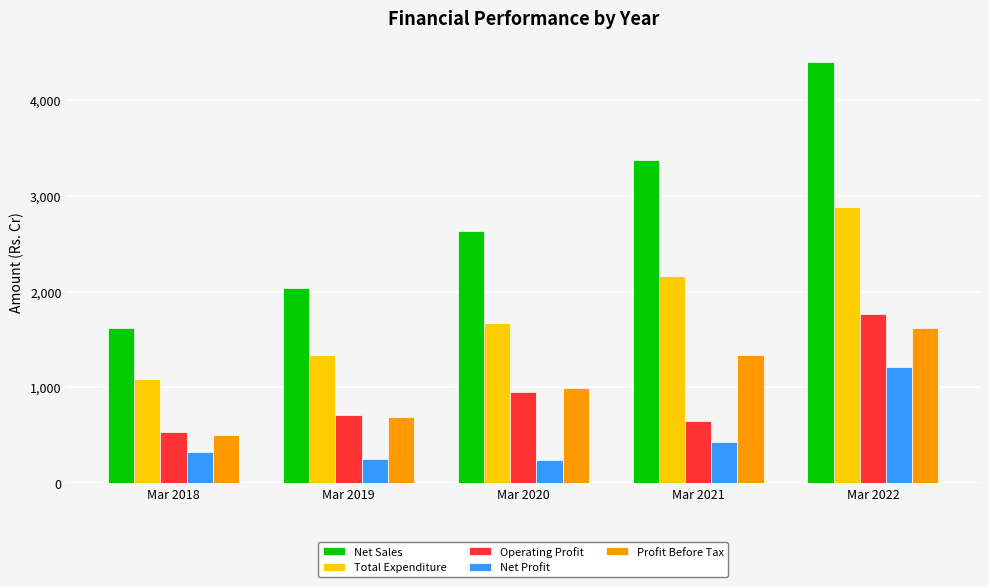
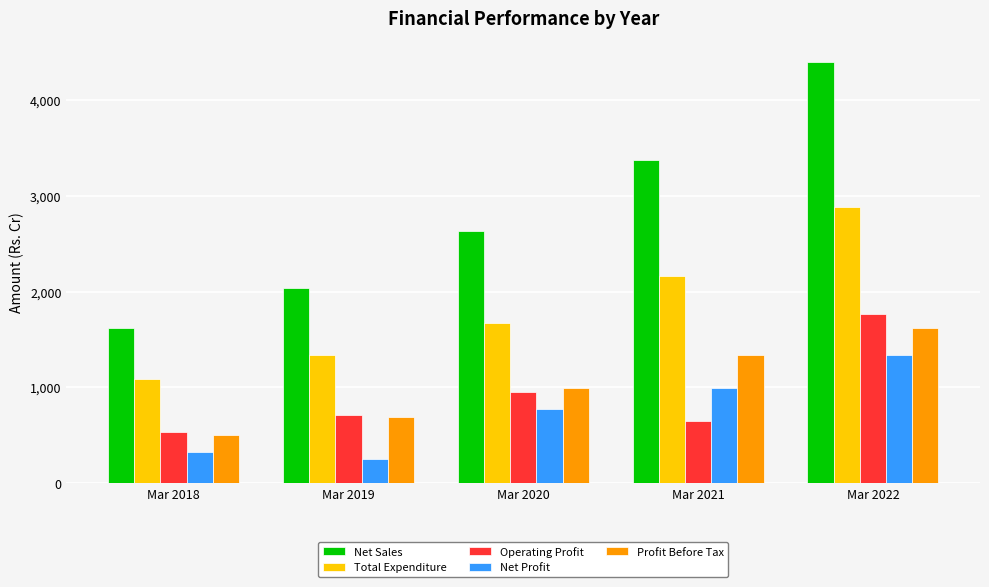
  {
    "Net Sales": {
      "Mar 2018": "1,600",
      "Mar 2019": "2,000",
      "Mar 2020": "2,600",
      "Mar 2021": "3,400",
      "Mar 2022": "4,400"
    },
    "Operating Profit": {
      "Mar 2018": "500",
      "Mar 2019": "700",
      "Mar 2020": "1,000",
      "Mar 2021": "600",
      "Mar 2022": "1,800"
    },
    "Net Profit": {
      "Mar 2018": "300",
      "Mar 2019": "300",
-     "Mar 2020": "200",
-     "Mar 2021": "400",
-     "Mar 2022": "1,200"
+     "Mar 2020": "800",
+     "Mar 2021": "1,000",
+     "Mar 2022": "1,300"
    }
  }
